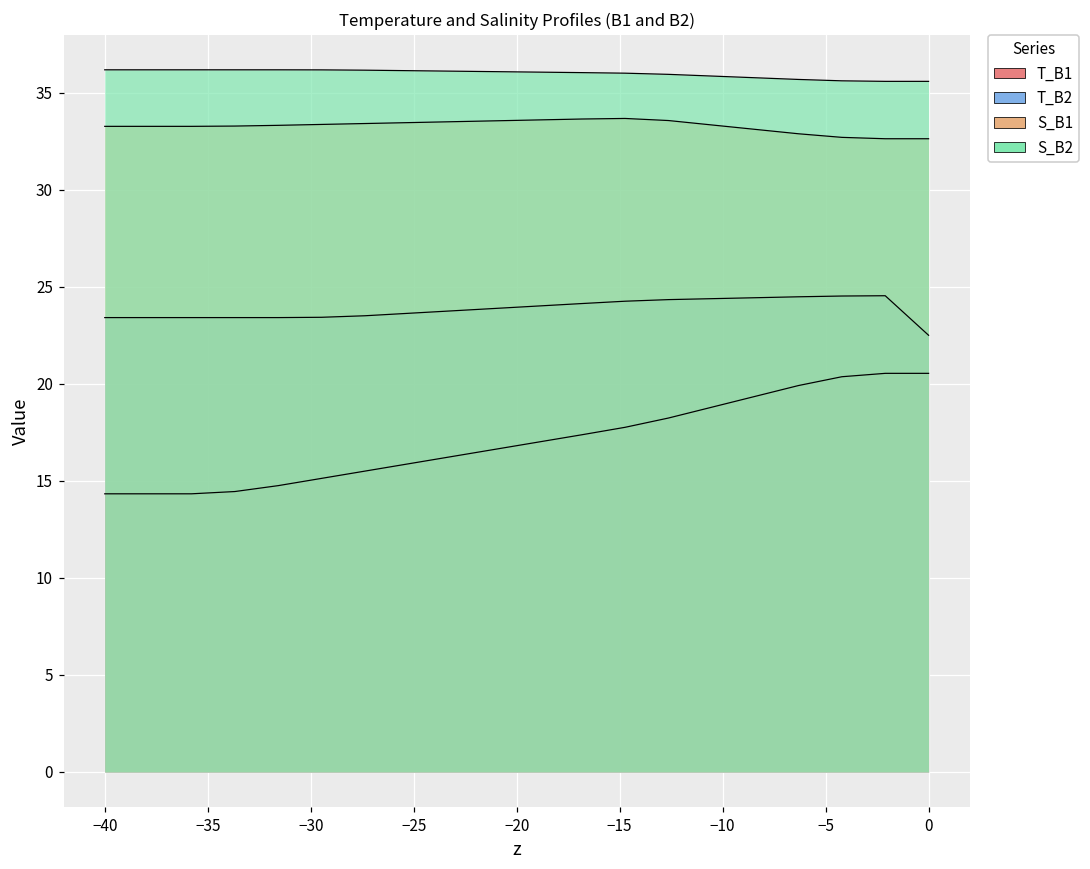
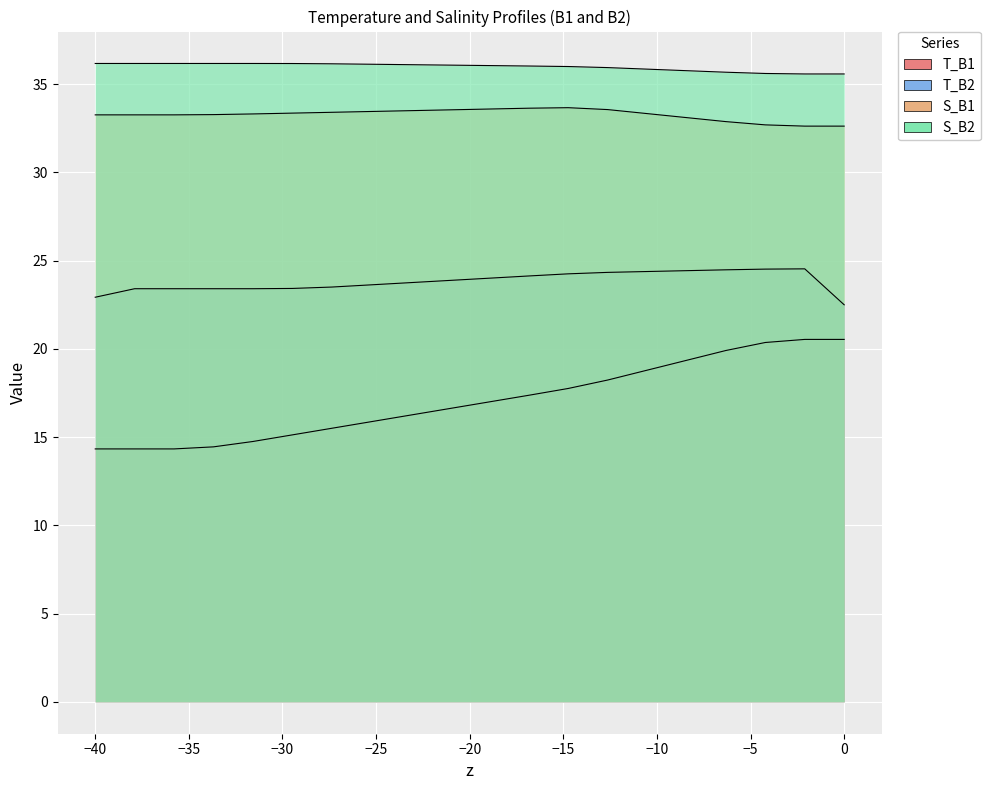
  {
    "T_B2": {
-     "−40": 23.4,
+     "−40": 22.9,
      "0": 22.5
    },
    "S_B2": {
      "−40": 36.2,
      "0": 35.6
    }
  }
